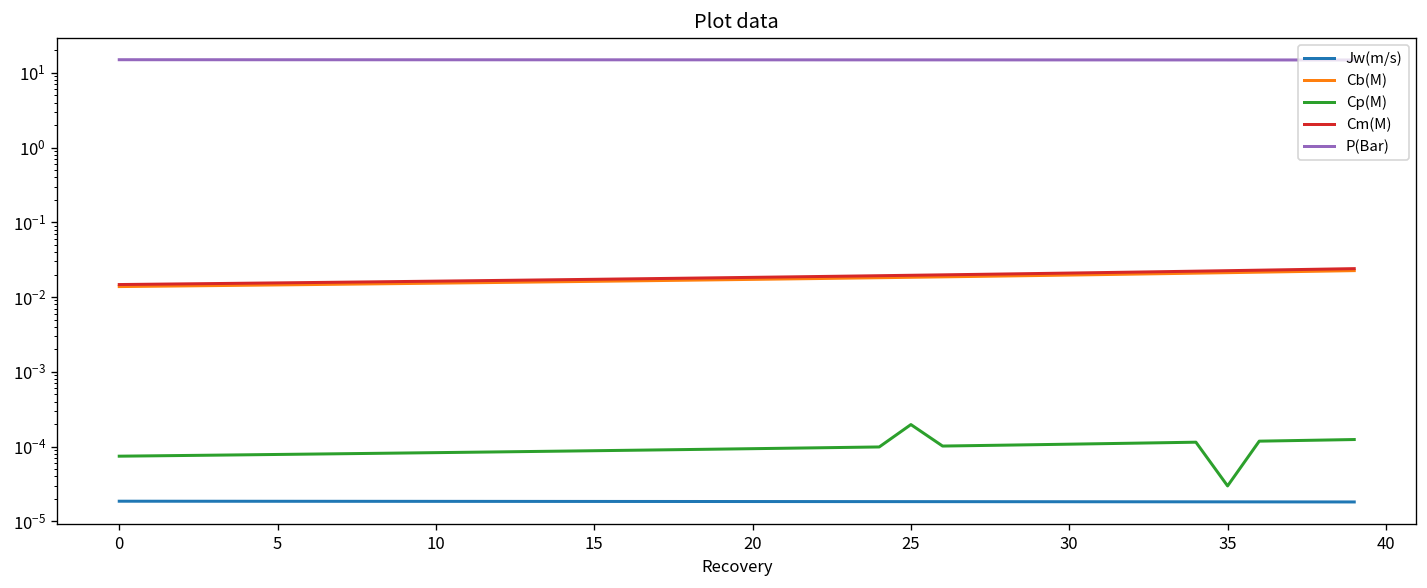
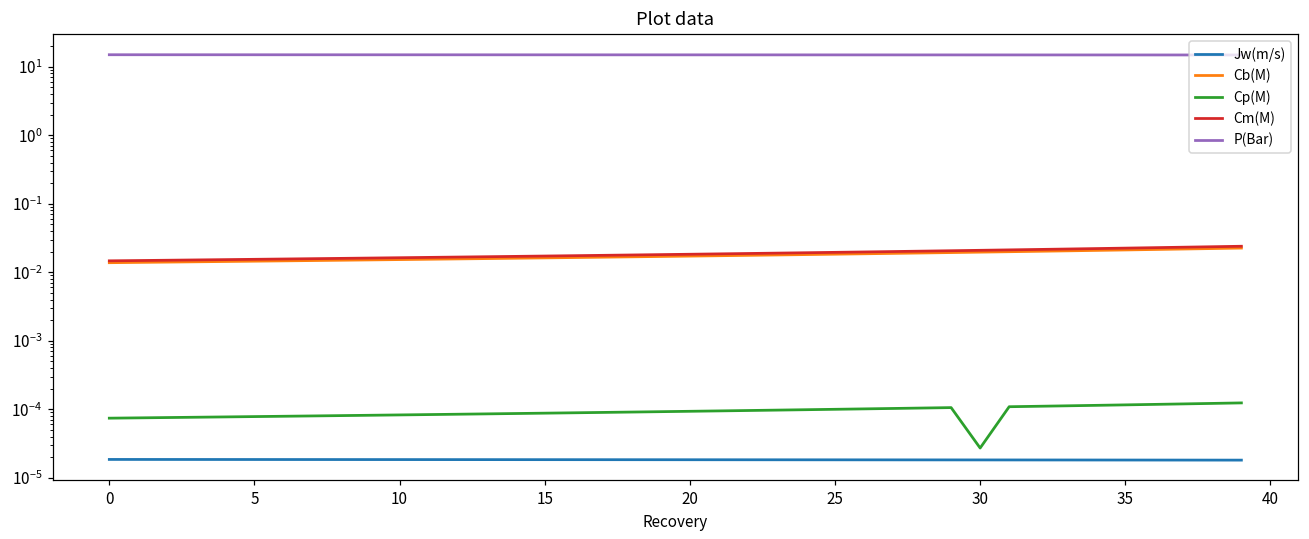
  {
    "Jw(m/s)": {
      "0": 0.00002,
      "5": 0.00002,
      "10": 0.00002,
      "15": 0.00002,
      "20": 0.00002,
      "25": 0.000018,
      "30": 0.000018,
      "35": 0.000018
    },
    "Cp(M)": {
      "0": 0.00007,
      "5": 0.00008,
      "10": 0.00008,
      "15": 0.00009,
      "20": 0.00009,
-     "25": 0.00020,
-     "30": 0.00011,
-     "35": 0.00003
+     "25": 0.00010,
+     "30": 0.00003,
+     "35": 0.00012
    },
    "P(Bar)": {
      "0": 15,
      "5": 15,
      "10": 15,
      "15": 15,
      "20": 15,
      "25": 15,
      "30": 15,
      "35": 15
    }
  }
